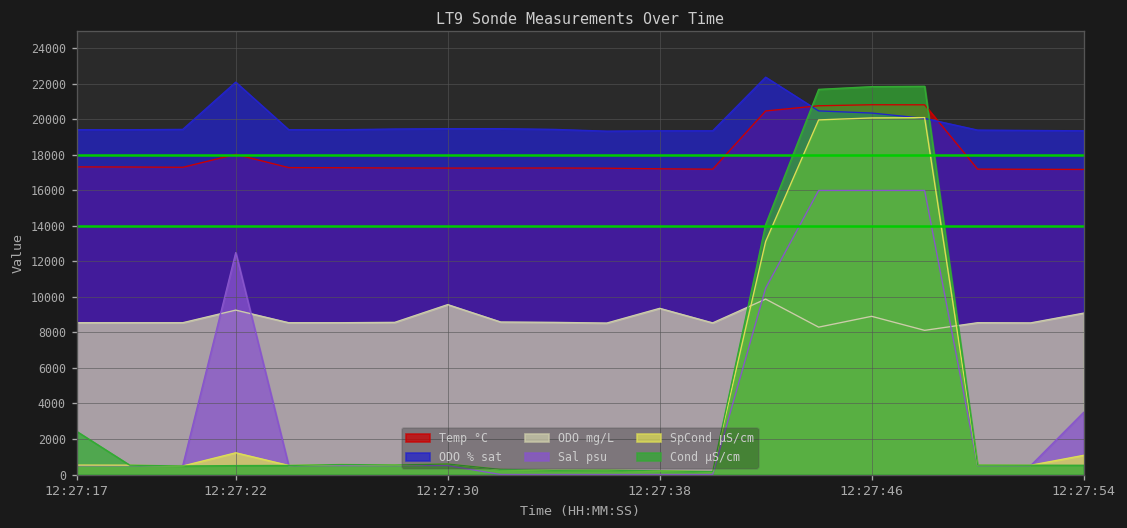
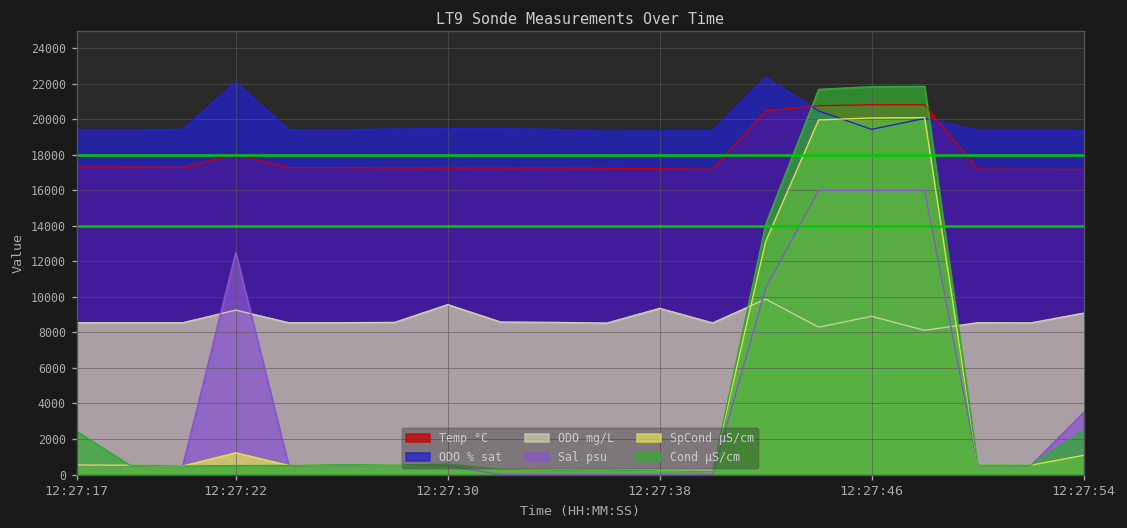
  {
    "Temp °C": {
      "12:27:17": 17300,
      "12:27:22": 18000,
      "12:27:30": 17300,
      "12:27:38": 17200,
      "12:27:46": 20800,
      "12:27:54": 17200
    },
    "ODO % sat": {
      "12:27:17": 19400,
      "12:27:22": 22100,
      "12:27:30": 19500,
      "12:27:38": 19400,
-     "12:27:46": 20400,
+     "12:27:46": 19400,
      "12:27:54": 19400
    },
    "ODO mg/L": {
      "12:27:17": 8600,
      "12:27:22": 9300,
      "12:27:30": 9600,
      "12:27:38": 9400,
      "12:27:46": 8900,
      "12:27:54": 9100
    },
    "Sal psu": {
      "12:27:22": 12500,
      "12:27:38": 0,
      "12:27:46": 16000,
      "12:27:54": 3500
    },
    "SpCond µS/cm": {
      "12:27:22": 1200,
      "12:27:46": 20100,
      "12:27:54": 1100
    },
    "Cond µS/cm": {
      "12:27:17": 2400,
      "12:27:22": 500,
      "12:27:46": 21800,
-     "12:27:54": 500
+     "12:27:54": 2500
    }
  }
